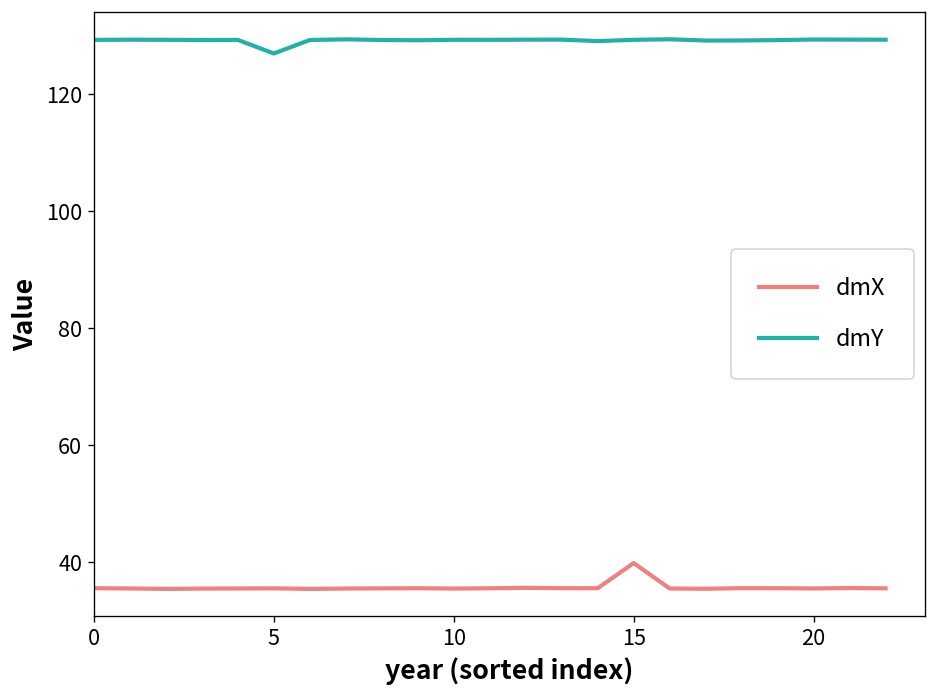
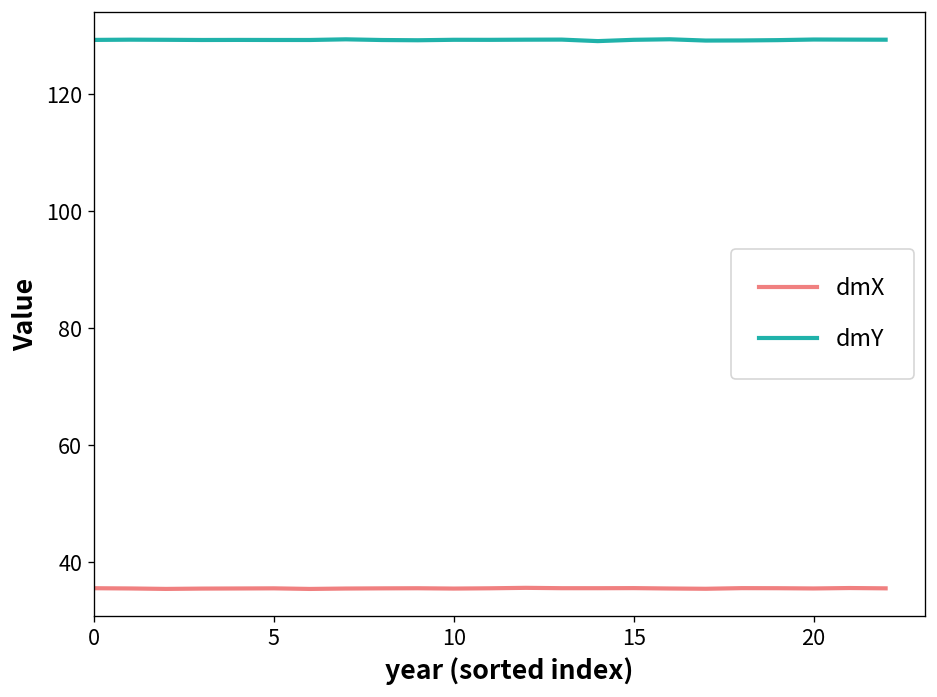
  {
    "dmX": {
      "0": 36,
      "5": 36,
      "10": 35,
-     "15": 40,
+     "15": 36,
      "20": 36
    },
    "dmY": {
      "0": 129,
-     "5": 127,
+     "5": 129,
      "10": 129,
      "15": 129,
      "20": 129
    }
  }
